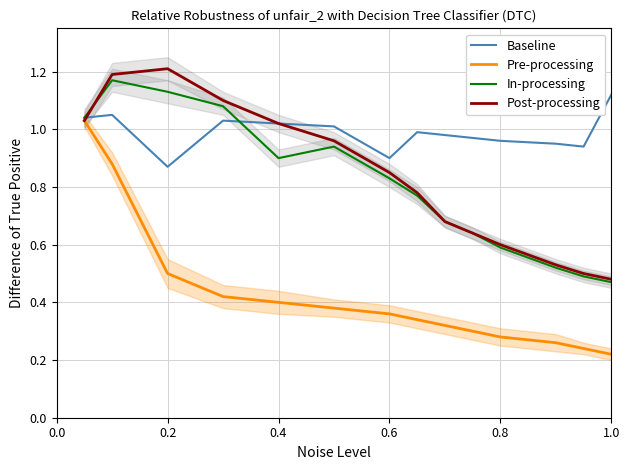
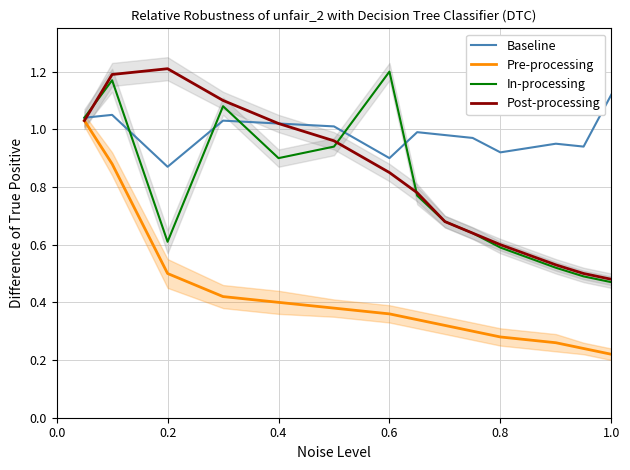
  {
    "Baseline": {
      "0.2": 0.87,
      "0.6": 0.90,
-     "0.8": 0.96,
+     "0.8": 0.92,
      "1.0": 1.12
    },
    "In-processing": {
-     "0.2": 1.13,
+     "0.2": 0.61,
      "0.4": 0.90,
-     "0.6": 0.83,
+     "0.6": 1.20,
      "0.8": 0.59,
      "1.0": 0.47
    },
    "Post-processing": {
      "0.2": 1.21,
      "0.6": 0.85,
      "0.8": 0.60,
      "1.0": 0.48
    }
  }
